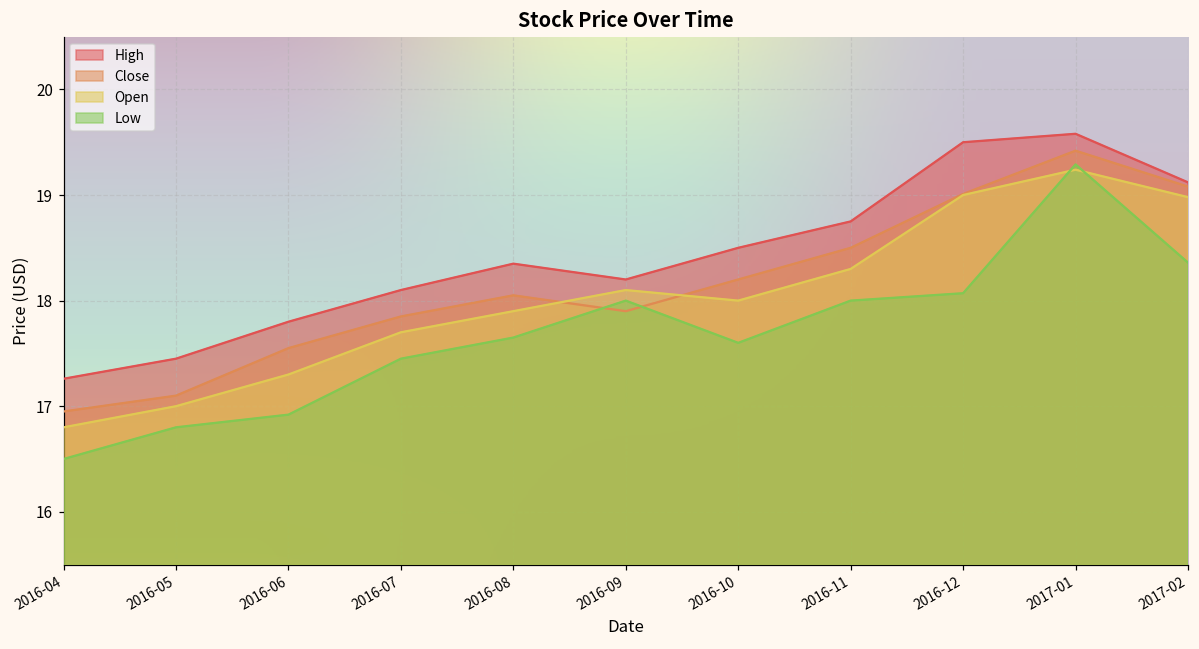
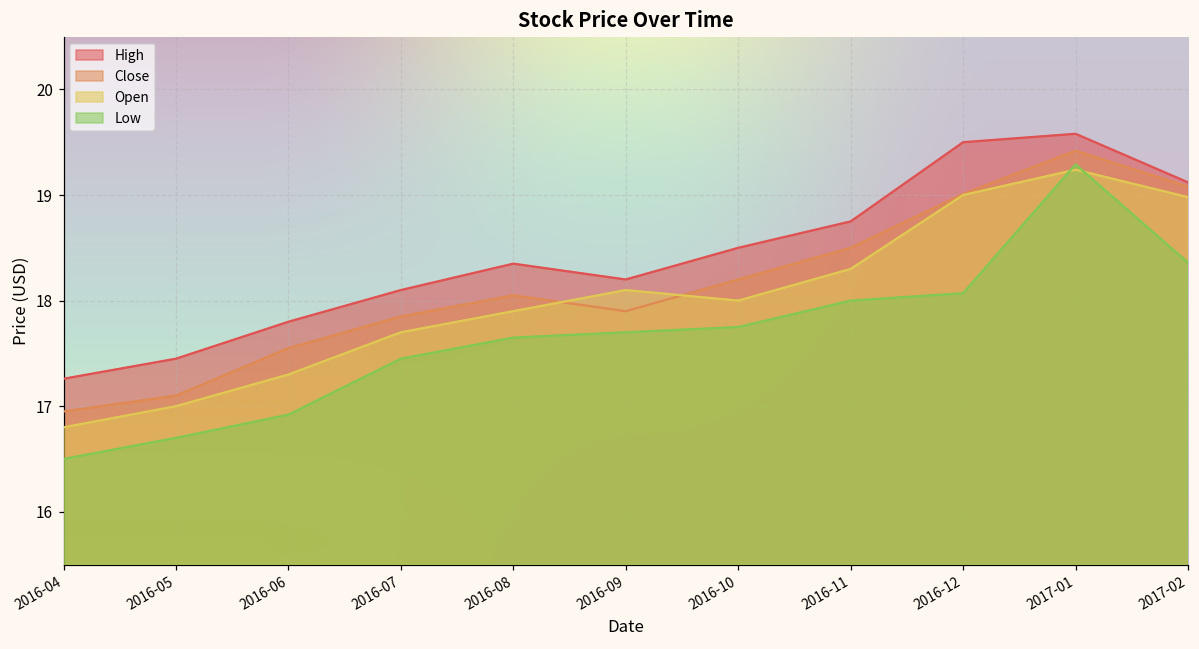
  {
    "Low": {
      "2016-04": 16.5,
-     "2016-05": 16.8,
+     "2016-05": 16.7,
      "2016-06": 16.9,
      "2016-07": 17.5,
      "2016-08": 17.7,
-     "2016-09": 18.0,
-     "2016-10": 17.6,
+     "2016-09": 17.7,
+     "2016-10": 17.8,
      "2016-11": 18.0,
      "2016-12": 18.1,
      "2017-01": 19.3,
      "2017-02": 18.4
    }
  }
